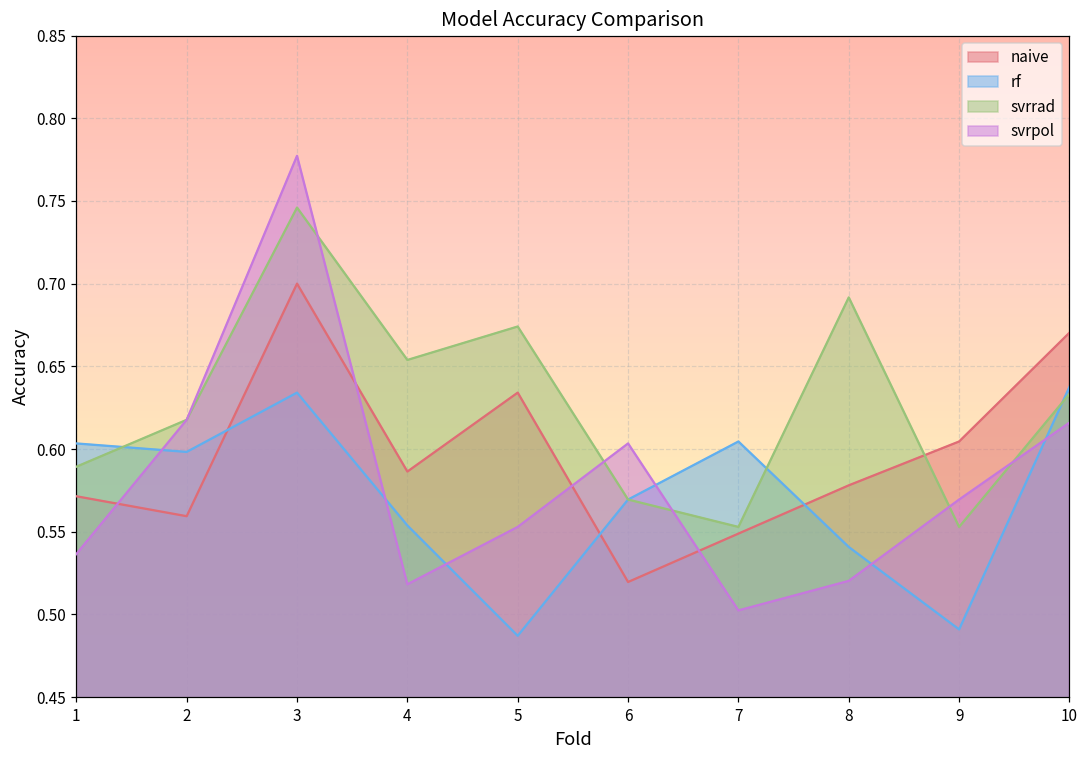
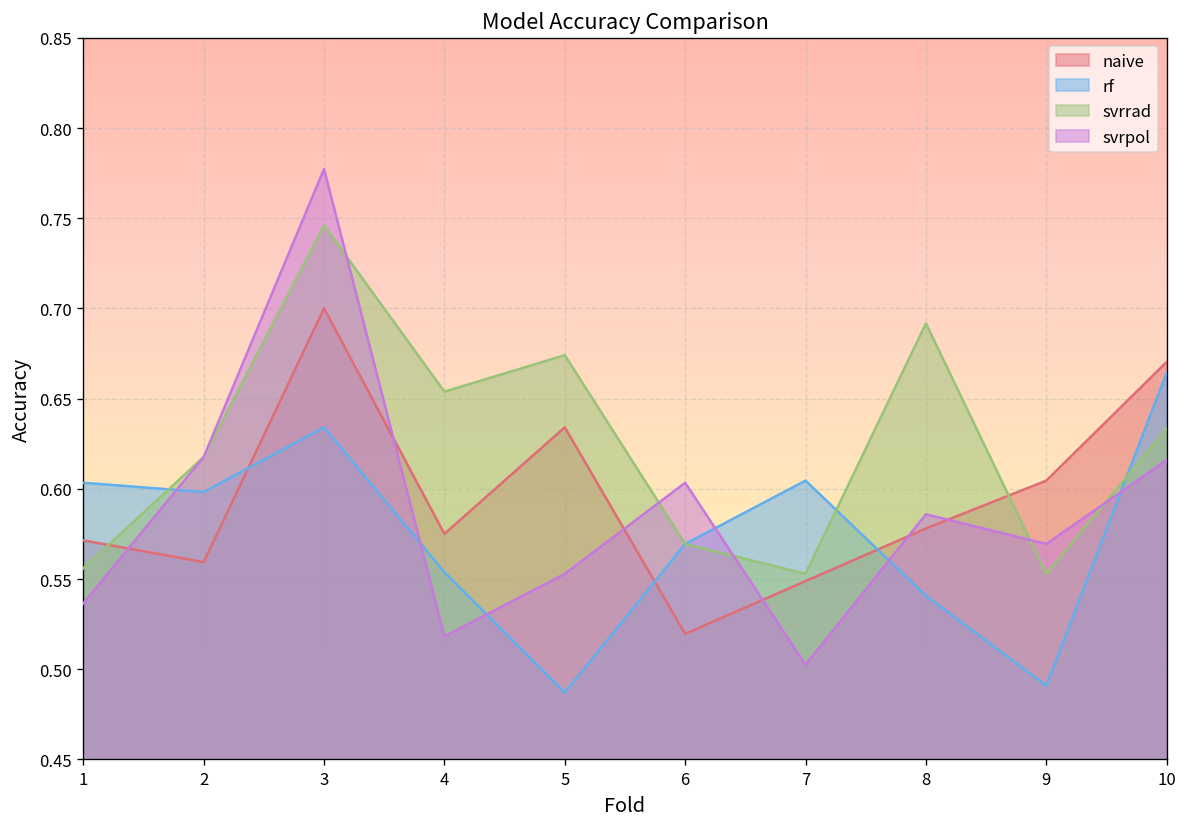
  {
    "naive": {
      "1": 0.571,
      "2": 0.559,
      "3": 0.700,
-     "4": 0.586,
+     "4": 0.575,
      "5": 0.634,
      "6": 0.520,
      "7": 0.549,
      "8": 0.578,
      "9": 0.605,
      "10": 0.670
    },
    "rf": {
      "1": 0.603,
      "2": 0.598,
      "3": 0.634,
      "4": 0.554,
      "5": 0.487,
      "7": 0.605,
      "8": 0.541,
      "9": 0.491,
-     "10": 0.638
+     "10": 0.664
    },
    "svrrad": {
-     "1": 0.589,
+     "1": 0.556,
      "3": 0.746,
      "4": 0.654,
      "5": 0.674,
      "7": 0.553,
      "8": 0.692,
      "9": 0.553,
      "10": 0.633
    },
    "svrpol": {
      "1": 0.536,
      "3": 0.777,
      "4": 0.518,
      "5": 0.553,
      "6": 0.603,
      "7": 0.502,
-     "8": 0.520,
+     "8": 0.586,
      "9": 0.569,
      "10": 0.616
    }
  }
